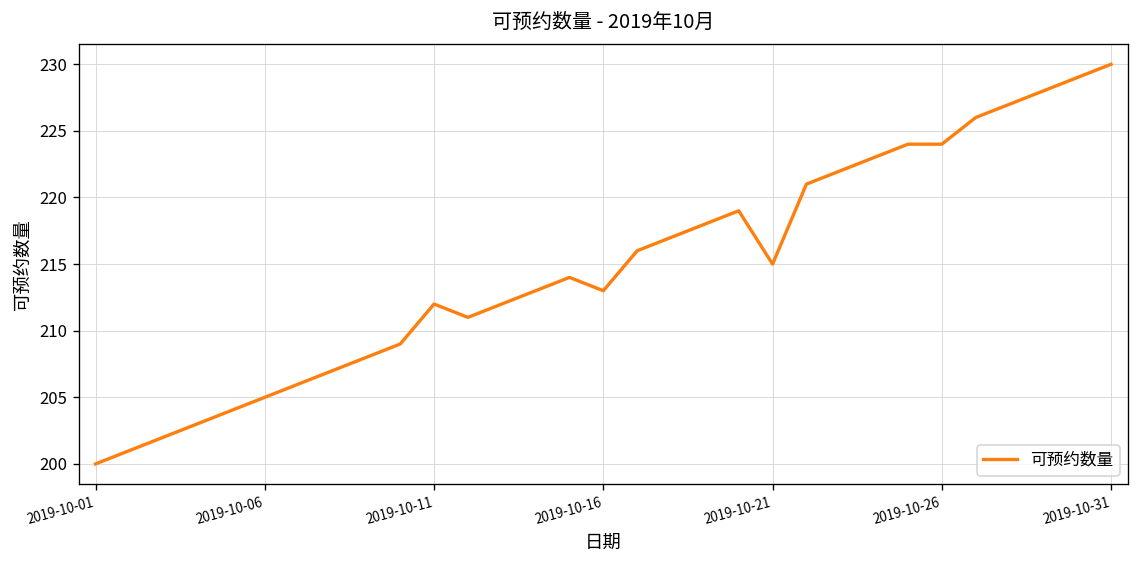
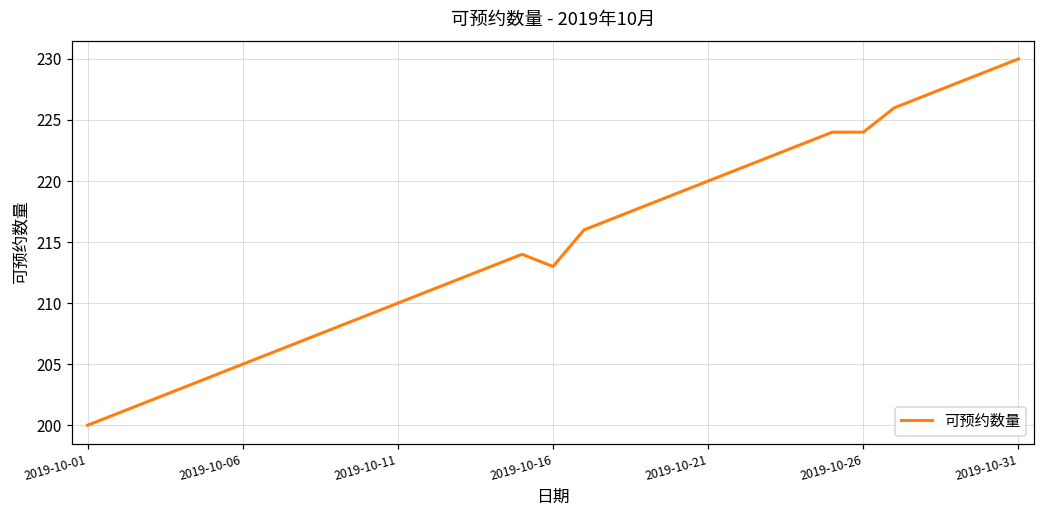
  {
    "2019-10-01": 200,
    "2019-10-06": 205,
-   "2019-10-11": 212,
+   "2019-10-11": 210,
    "2019-10-16": 213,
-   "2019-10-21": 215,
+   "2019-10-21": 220,
    "2019-10-26": 224,
    "2019-10-31": 230
  }
